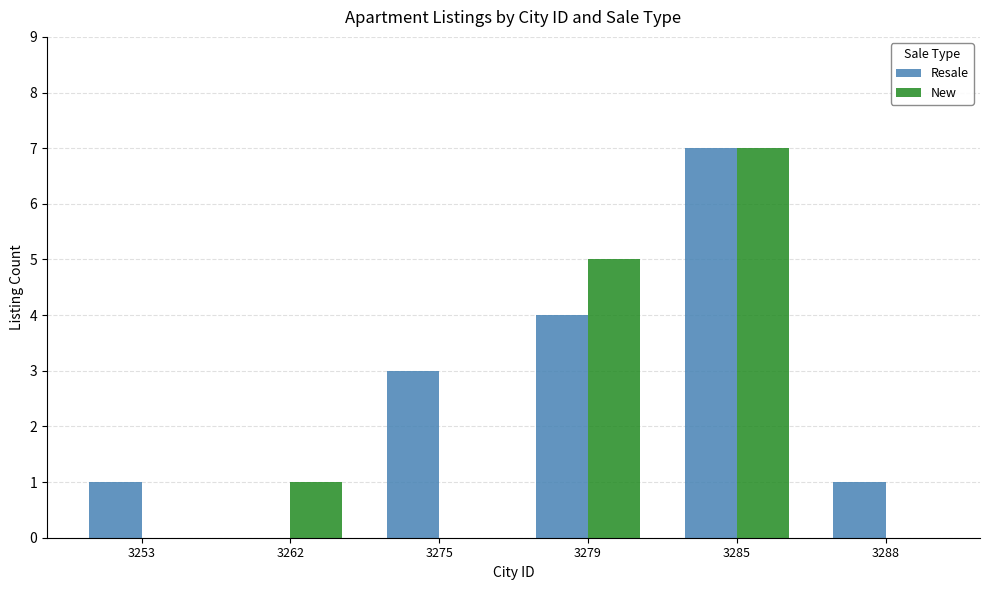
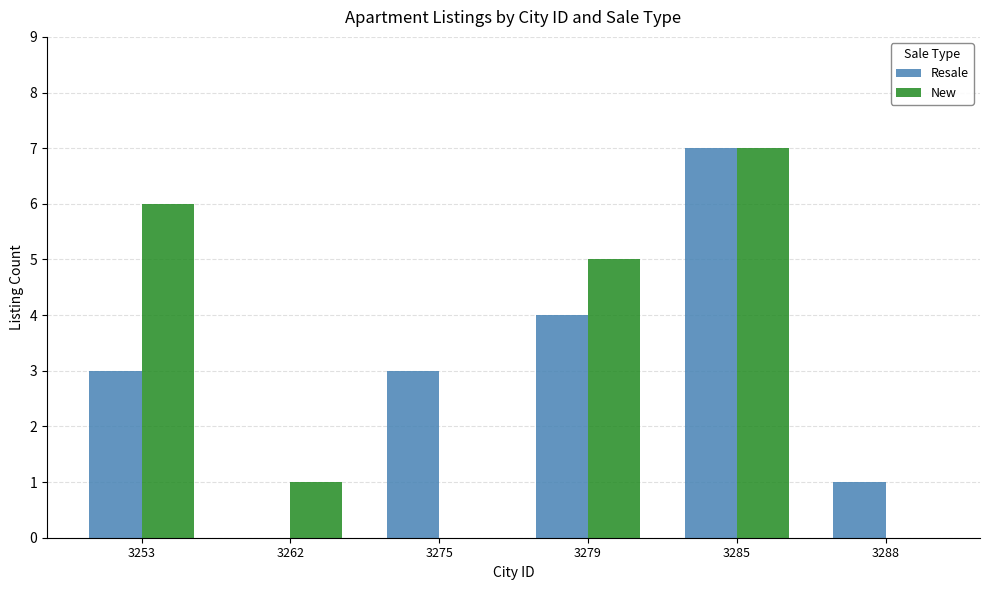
  {
    "Resale": {
-     "3253": 1,
+     "3253": 3,
      "3262": 0,
      "3275": 3,
      "3279": 4,
      "3285": 7,
      "3288": 1
    },
    "New": {
-     "3253": 0,
+     "3253": 6,
      "3262": 1,
      "3275": 0,
      "3279": 5,
      "3285": 7,
      "3288": 0
    }
  }
